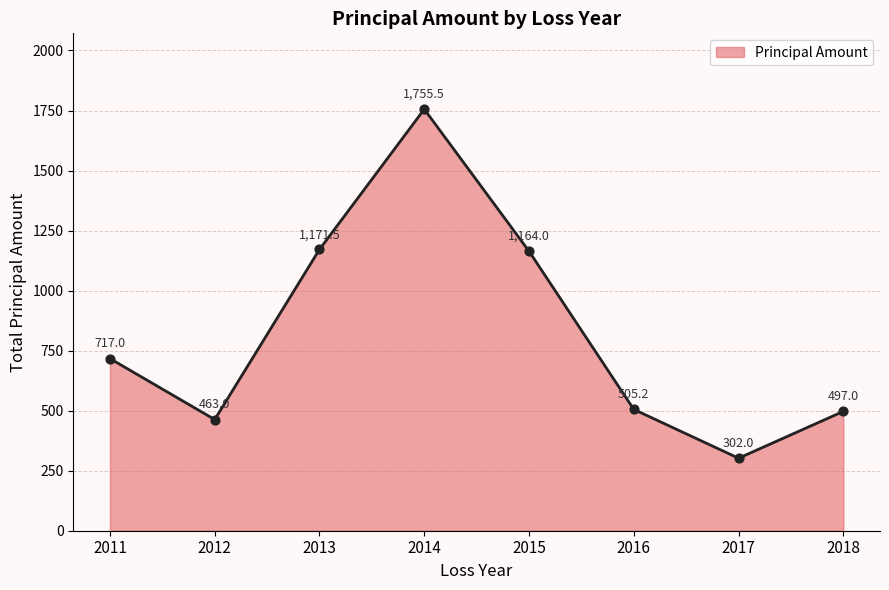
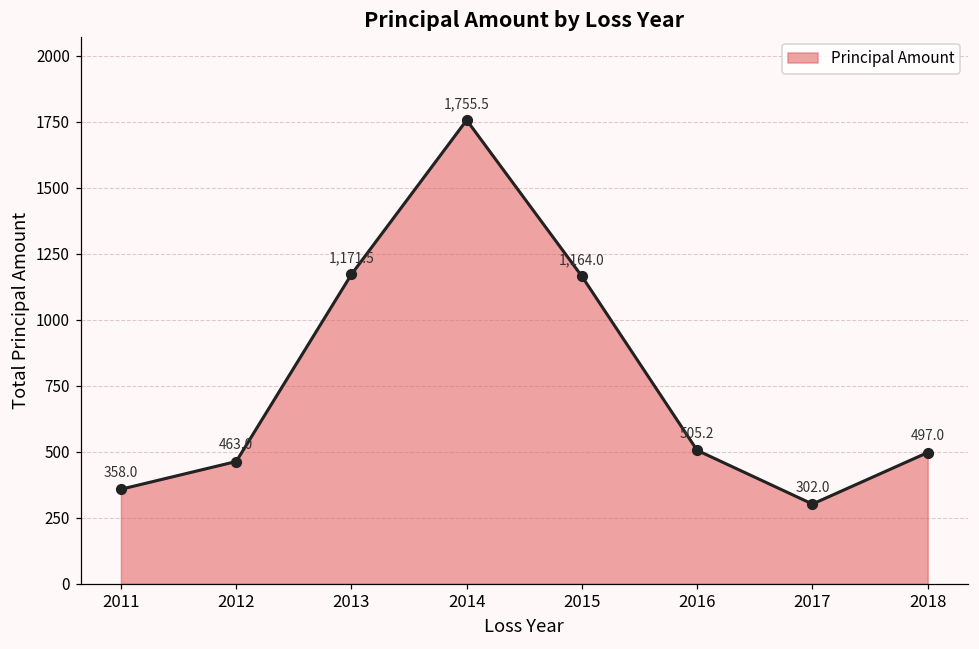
  {
-   "2011": "717.0",
+   "2011": "358.0",
    "2012": "463.0",
    "2013": "1,171.5",
    "2014": "1,755.5",
    "2015": "1,164.0",
    "2016": "505.2",
    "2017": "302.0",
    "2018": "497.0"
  }
